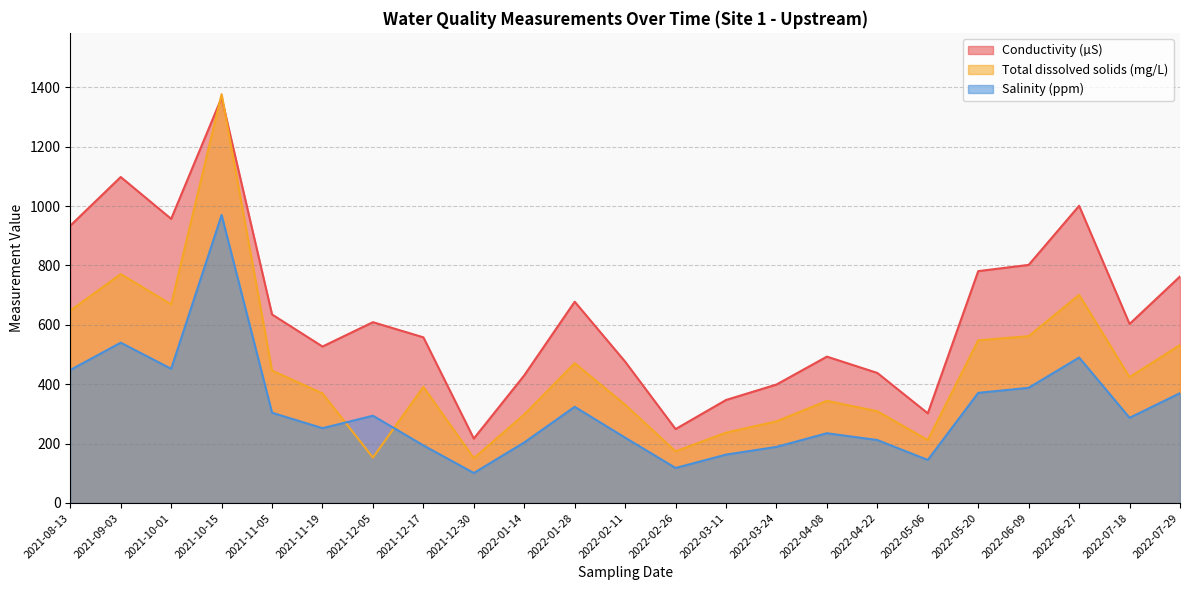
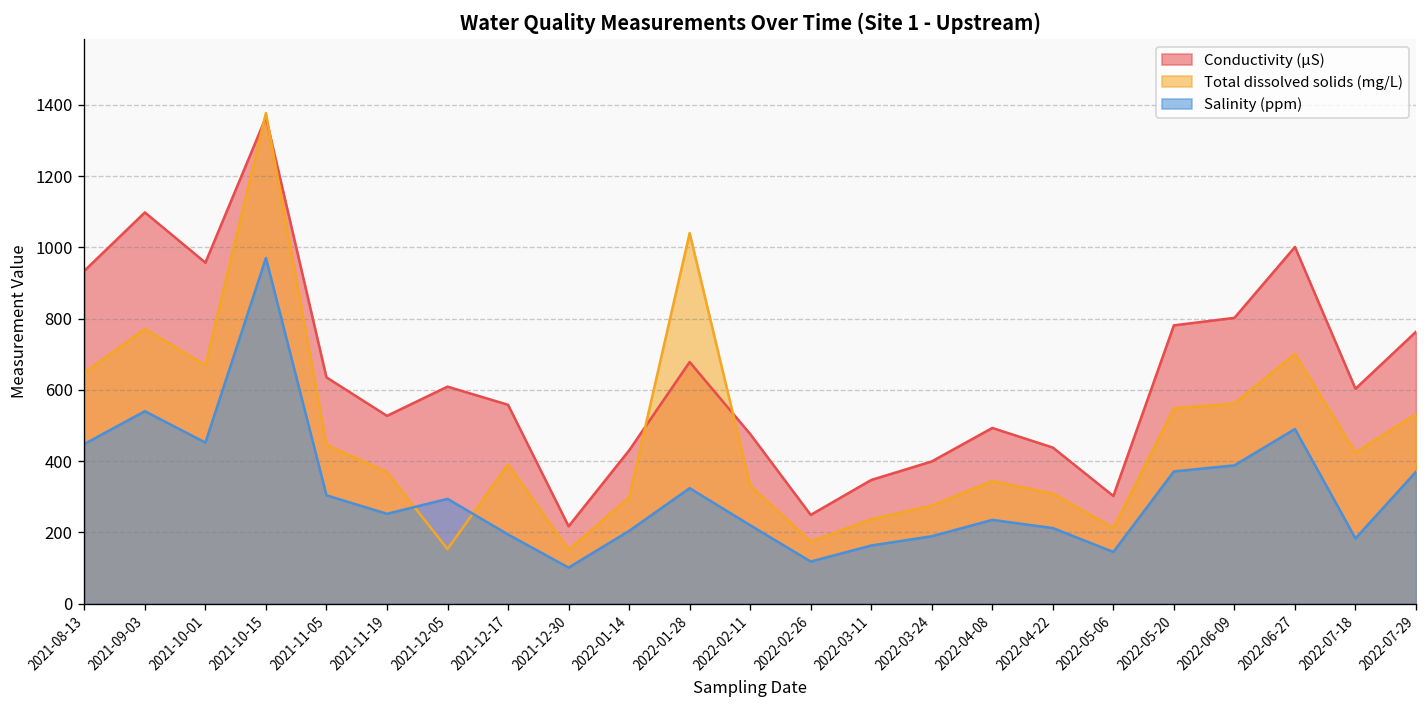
  {
    "Conductivity (µS)": {
      "2021-08-13": 930,
      "2021-09-03": 1100,
      "2021-10-01": 960,
      "2021-10-15": 1370,
      "2021-11-05": 640,
      "2021-11-19": 530,
      "2021-12-05": 610,
      "2021-12-17": 560,
      "2021-12-30": 220,
      "2022-01-14": 430,
      "2022-01-28": 680,
      "2022-02-11": 480,
      "2022-02-26": 250,
      "2022-03-11": 350,
      "2022-03-24": 400,
      "2022-04-08": 490,
      "2022-04-22": 440,
      "2022-05-06": 300,
      "2022-05-20": 780,
      "2022-06-09": 800,
      "2022-06-27": 1000,
      "2022-07-18": 600,
      "2022-07-29": 760
    },
    "Total dissolved solids (mg/L)": {
      "2021-08-13": 650,
      "2021-09-03": 770,
      "2021-10-01": 670,
      "2021-10-15": 1380,
      "2021-11-05": 450,
      "2021-11-19": 370,
      "2021-12-05": 150,
      "2021-12-17": 390,
      "2021-12-30": 150,
      "2022-01-14": 300,
-     "2022-01-28": 470,
+     "2022-01-28": 1040,
      "2022-02-11": 330,
      "2022-02-26": 170,
      "2022-03-11": 240,
      "2022-03-24": 280,
      "2022-04-08": 340,
      "2022-04-22": 310,
      "2022-05-06": 210,
      "2022-05-20": 550,
      "2022-06-09": 560,
      "2022-06-27": 700,
      "2022-07-18": 420,
      "2022-07-29": 530
    },
    "Salinity (ppm)": {
      "2021-08-13": 450,
      "2021-09-03": 540,
      "2021-10-01": 450,
      "2021-10-15": 970,
      "2021-11-05": 300,
      "2021-11-19": 250,
      "2021-12-05": 290,
      "2021-12-17": 190,
      "2021-12-30": 100,
      "2022-01-14": 200,
      "2022-01-28": 320,
      "2022-02-11": 220,
      "2022-02-26": 120,
      "2022-03-11": 160,
      "2022-03-24": 190,
      "2022-04-08": 240,
      "2022-04-22": 210,
      "2022-05-06": 150,
      "2022-05-20": 370,
      "2022-06-09": 390,
      "2022-06-27": 490,
-     "2022-07-18": 290,
+     "2022-07-18": 180,
      "2022-07-29": 370
    }
  }
